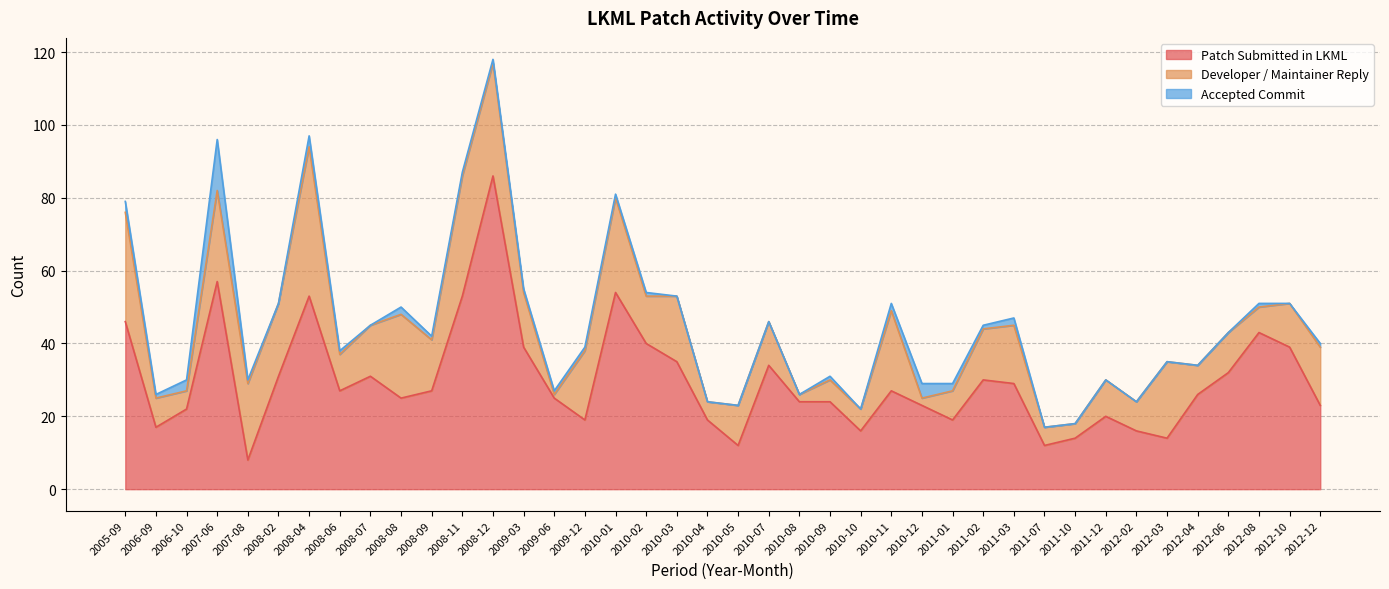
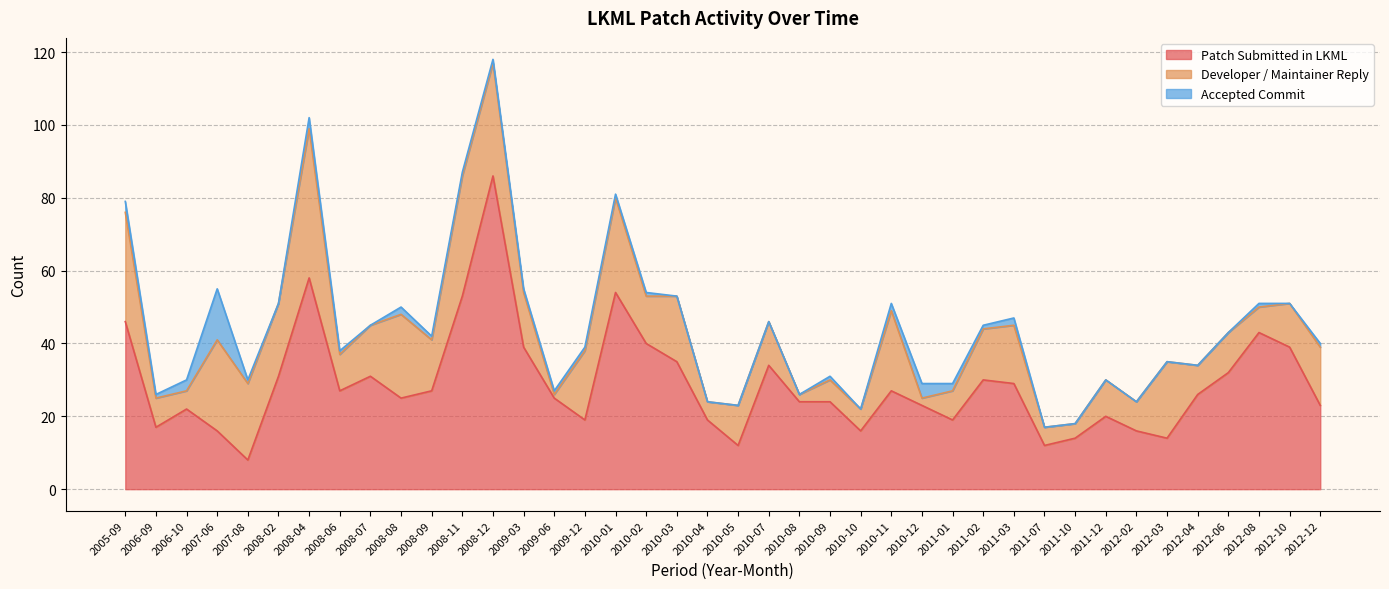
  {
    "Patch Submitted in LKML": {
      "2005-09": 46,
      "2006-09": 17,
      "2006-10": 22,
-     "2007-06": 57,
+     "2007-06": 16,
      "2007-08": 8,
      "2008-02": 31,
-     "2008-04": 53,
+     "2008-04": 58,
      "2008-06": 27,
      "2008-07": 31,
      "2008-08": 25,
      "2008-09": 27,
      "2008-11": 53,
      "2008-12": 86,
      "2009-03": 39,
      "2009-06": 25,
      "2009-12": 19,
      "2010-01": 54,
      "2010-02": 40,
      "2010-03": 35,
      "2010-04": 19,
      "2010-05": 12,
      "2010-07": 34,
      "2010-08": 24,
      "2010-09": 24,
      "2010-10": 16,
      "2010-11": 27,
      "2010-12": 23,
      "2011-01": 19,
      "2011-02": 30,
      "2011-03": 29,
      "2011-07": 12,
      "2011-10": 14,
      "2011-12": 20,
      "2012-02": 16,
      "2012-03": 14,
      "2012-04": 26,
      "2012-06": 32,
      "2012-08": 43,
      "2012-10": 39,
      "2012-12": 23
    },
    "Developer / Maintainer Reply": {
      "2005-09": 30,
      "2006-09": 8,
      "2006-10": 5,
      "2007-06": 25,
      "2007-08": 21,
      "2008-04": 41,
      "2008-06": 10,
      "2008-08": 23,
      "2008-09": 14,
      "2008-11": 33,
      "2008-12": 31,
      "2009-03": 15,
      "2009-06": 1,
      "2009-12": 19,
      "2010-01": 26,
      "2010-02": 13,
      "2010-09": 6,
      "2010-11": 22,
      "2010-12": 2,
      "2011-01": 8,
      "2011-02": 14,
      "2011-03": 16,
      "2012-08": 7,
      "2012-12": 16
    },
    "Accepted Commit": {
      "2005-09": 3,
      "2006-09": 1,
      "2006-10": 3,
      "2007-06": 14,
      "2007-08": 1,
      "2008-04": 3,
      "2008-06": 1,
      "2008-08": 2,
      "2008-09": 1,
      "2008-11": 1,
      "2008-12": 1,
      "2009-03": 1,
      "2009-06": 1,
      "2009-12": 1,
      "2010-01": 1,
      "2010-02": 1,
      "2010-09": 1,
      "2010-11": 2,
      "2010-12": 4,
      "2011-01": 2,
      "2011-02": 1,
      "2011-03": 2,
      "2012-08": 1,
      "2012-12": 1
    }
  }
